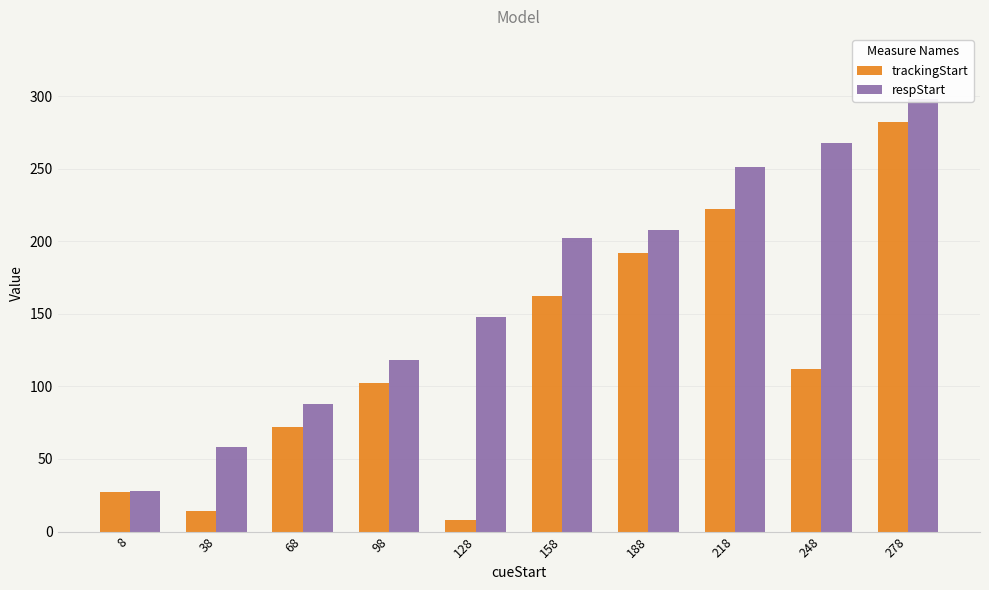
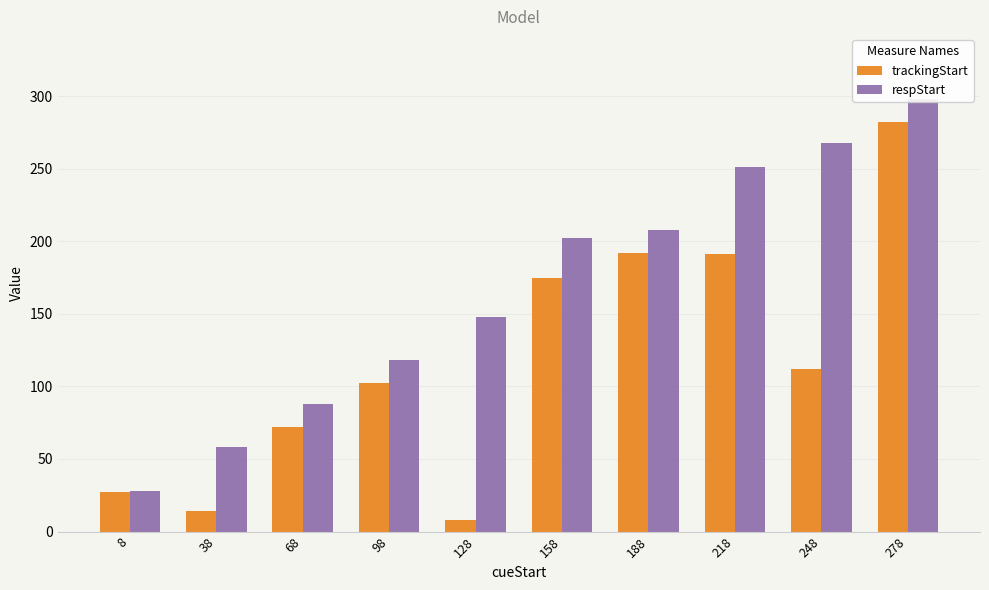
  {
    "trackingStart": {
      "8": 27,
      "38": 14,
      "68": 72,
      "98": 102,
      "128": 8,
-     "158": 162,
+     "158": 175,
      "188": 192,
-     "218": 222,
+     "218": 191,
      "248": 112,
      "278": 282
    },
    "respStart": {
      "8": 28,
      "38": 58,
      "68": 88,
      "98": 118,
      "128": 148,
      "158": 202,
      "188": 208,
      "218": 251,
      "248": 268
    }
  }
